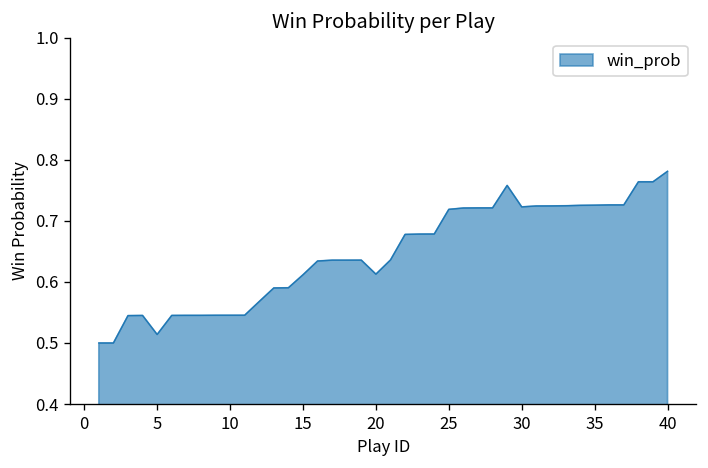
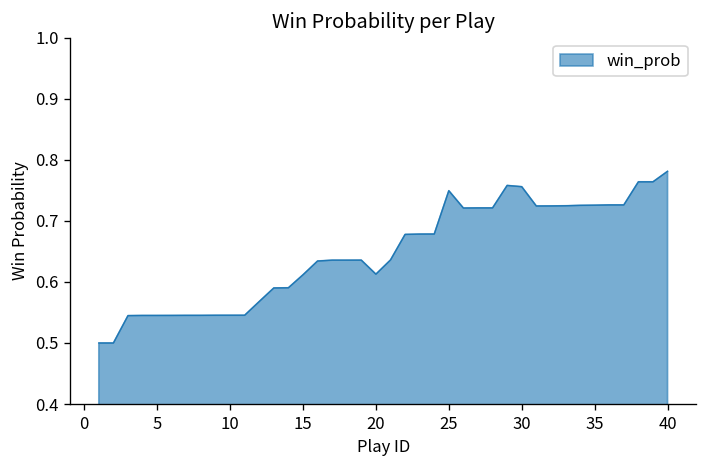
  {
-   "5": 0.51,
+   "5": 0.55,
    "10": 0.55,
    "15": 0.61,
    "20": 0.61,
-   "25": 0.72,
-   "30": 0.72,
+   "25": 0.75,
+   "30": 0.76,
    "35": 0.73,
    "40": 0.78
  }
